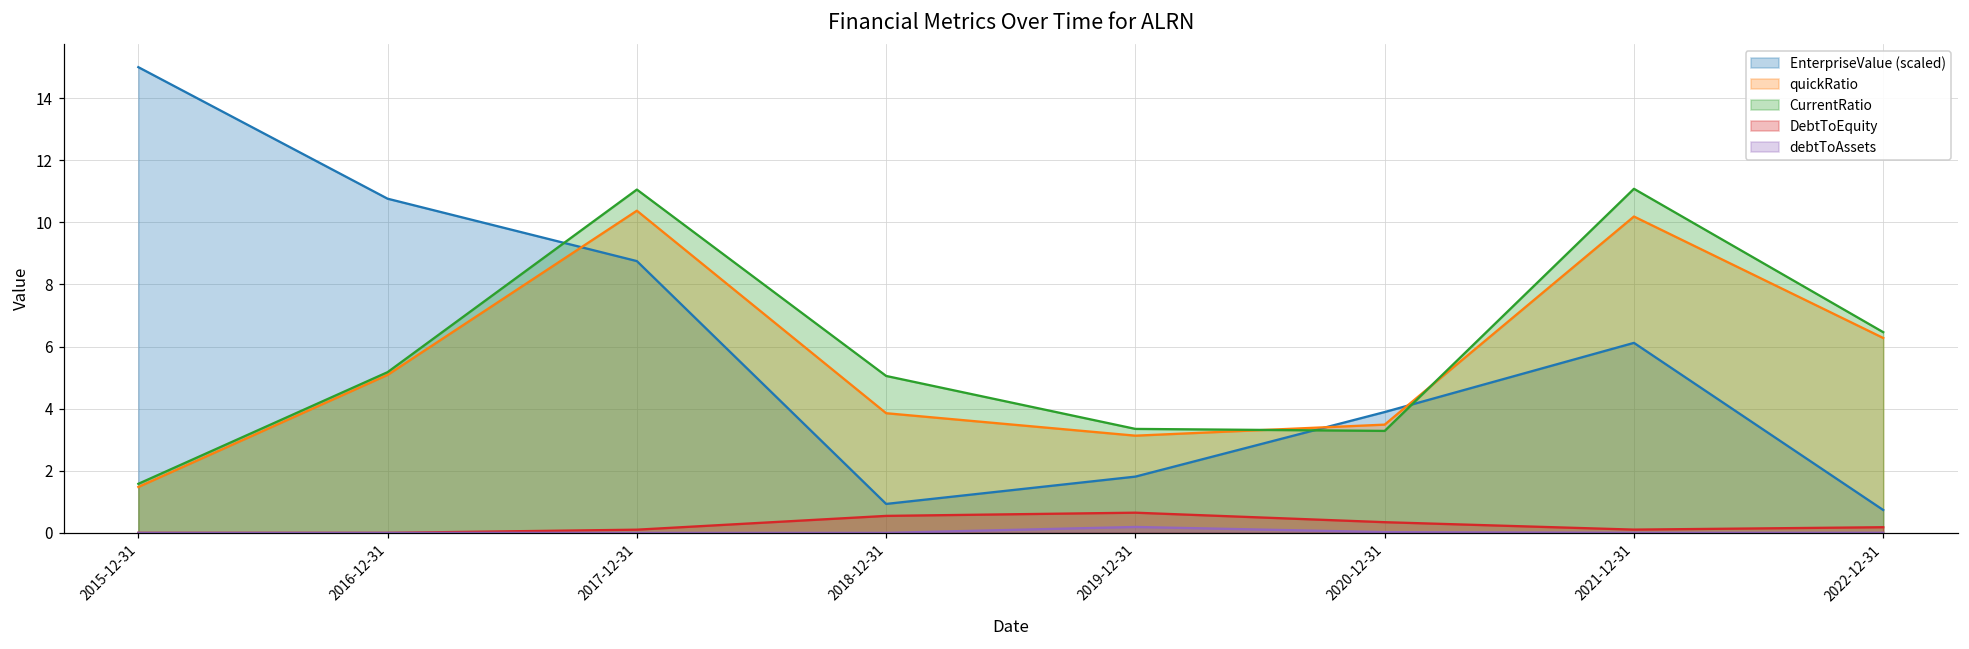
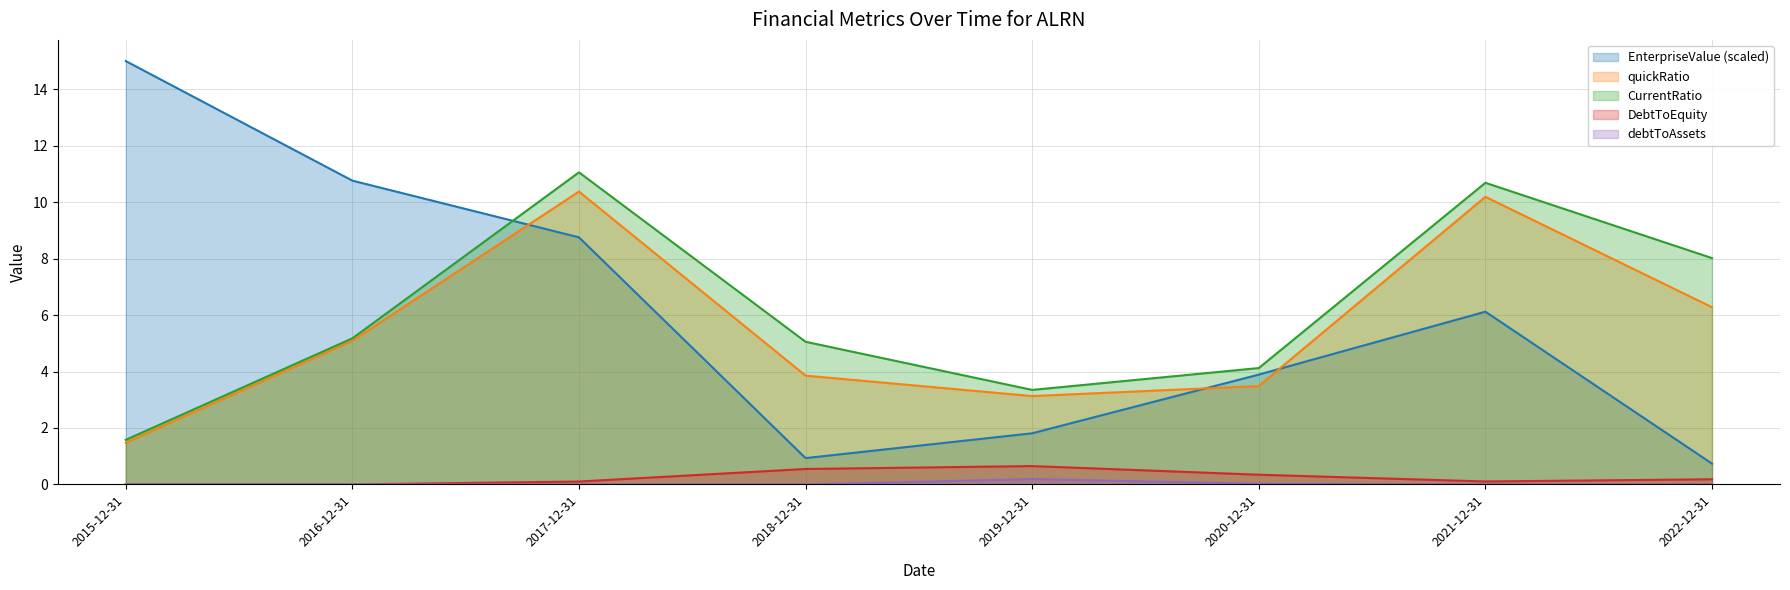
  {
    "CurrentRatio": {
      "2015-12-31": 1.6,
      "2017-12-31": 11.1,
      "2018-12-31": 5.1,
      "2019-12-31": 3.3,
-     "2020-12-31": 3.3,
-     "2021-12-31": 11.1,
-     "2022-12-31": 6.5
+     "2020-12-31": 4.1,
+     "2021-12-31": 10.7,
+     "2022-12-31": 8.0
    }
  }
